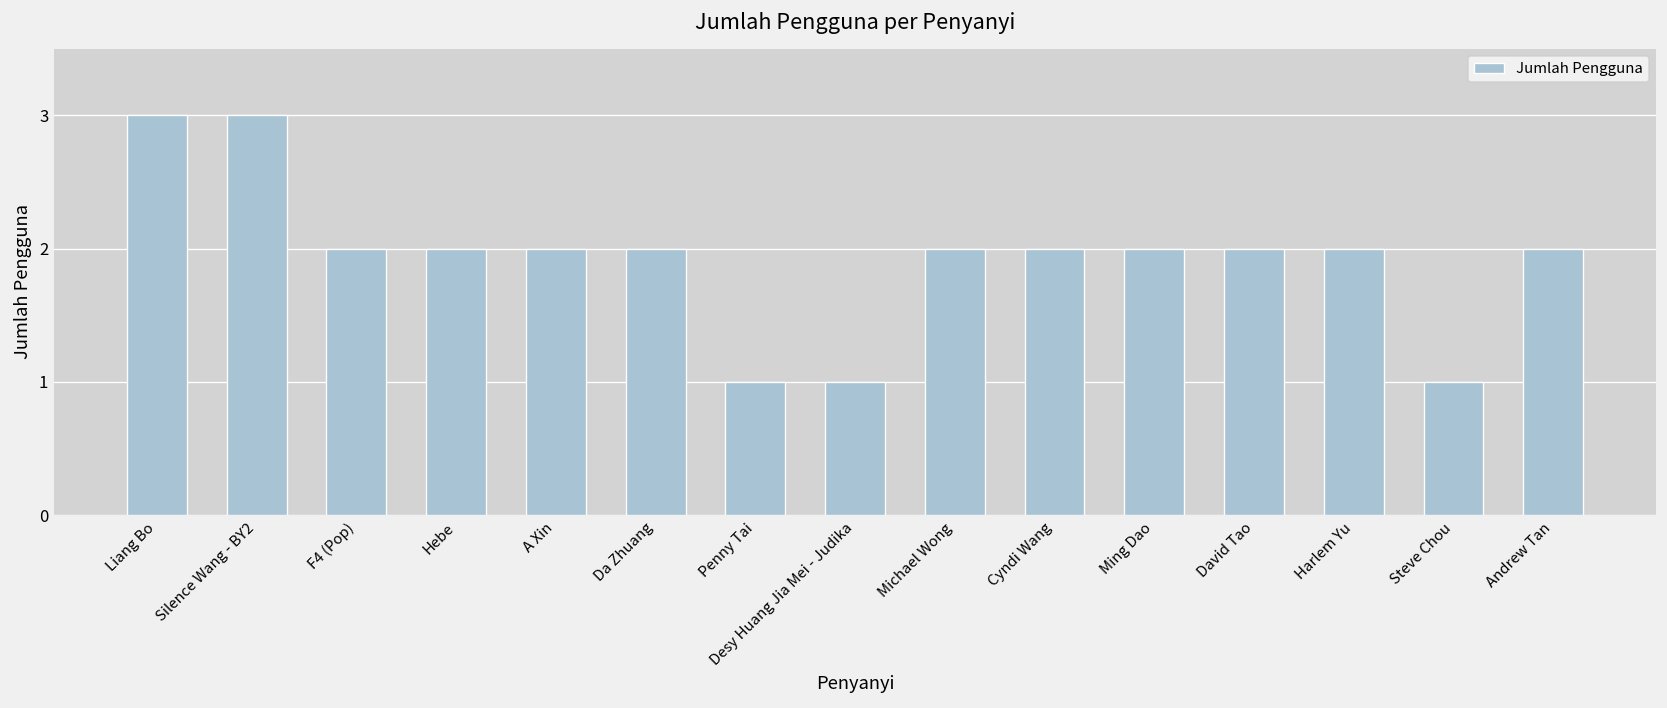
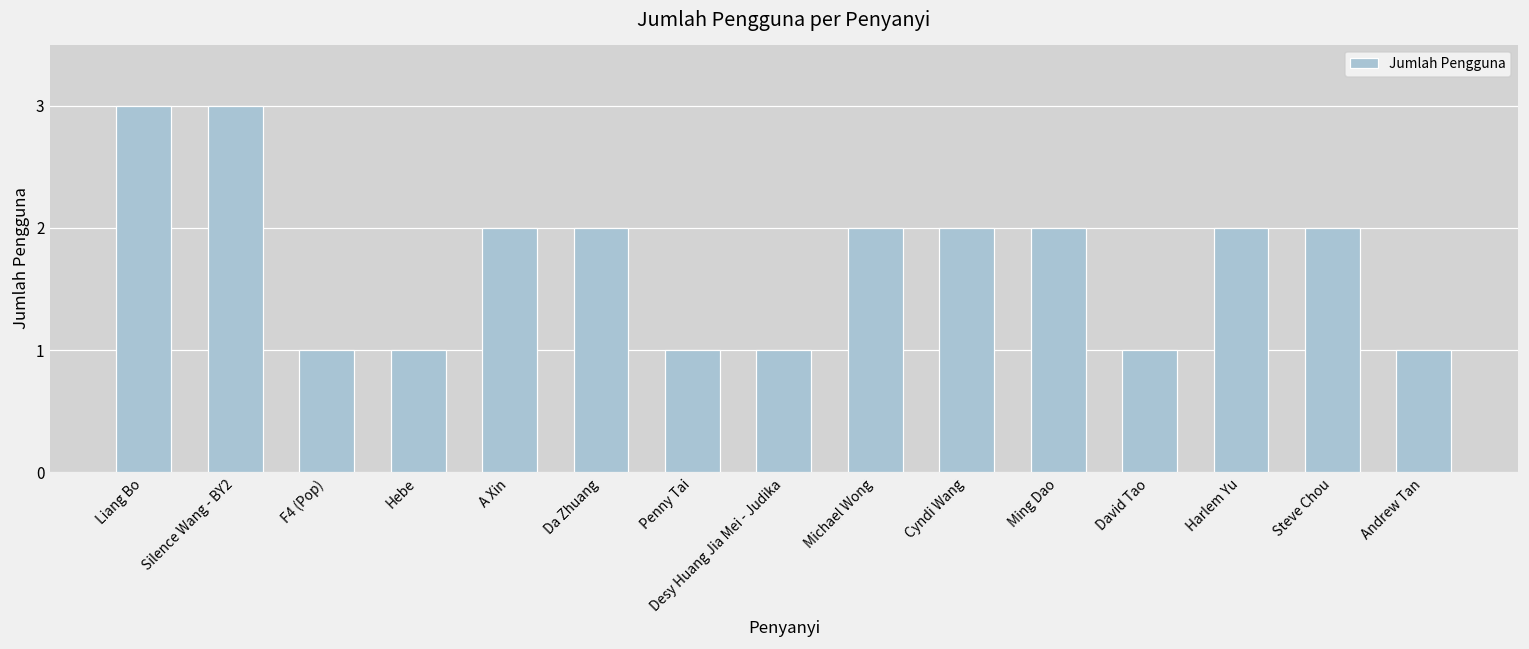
  {
    "Liang Bo": 3,
    "Silence Wang - BY2": 3,
-   "F4 (Pop)": 2,
-   "Hebe": 2,
+   "F4 (Pop)": 1,
+   "Hebe": 1,
    "A Xin": 2,
    "Da Zhuang": 2,
    "Penny Tai": 1,
    "Desy Huang Jia Mei - Judika": 1,
    "Michael Wong": 2,
    "Cyndi Wang": 2,
    "Ming Dao": 2,
-   "David Tao": 2,
+   "David Tao": 1,
    "Harlem Yu": 2,
-   "Steve Chou": 1,
-   "Andrew Tan": 2
+   "Steve Chou": 2,
+   "Andrew Tan": 1
  }
